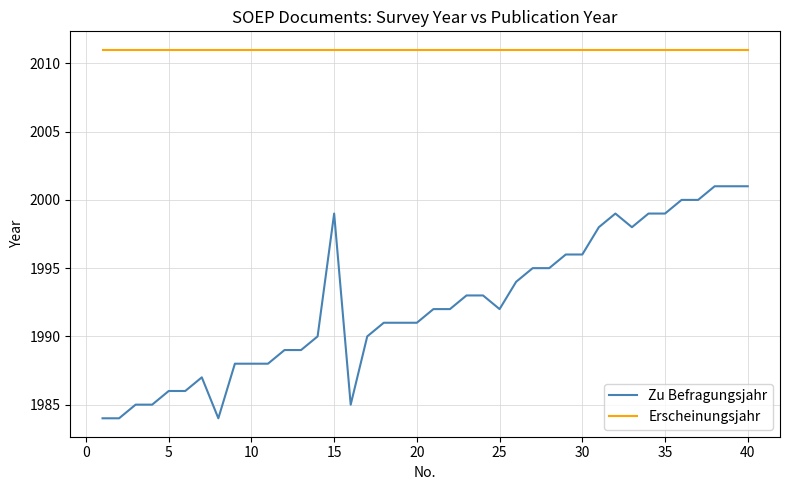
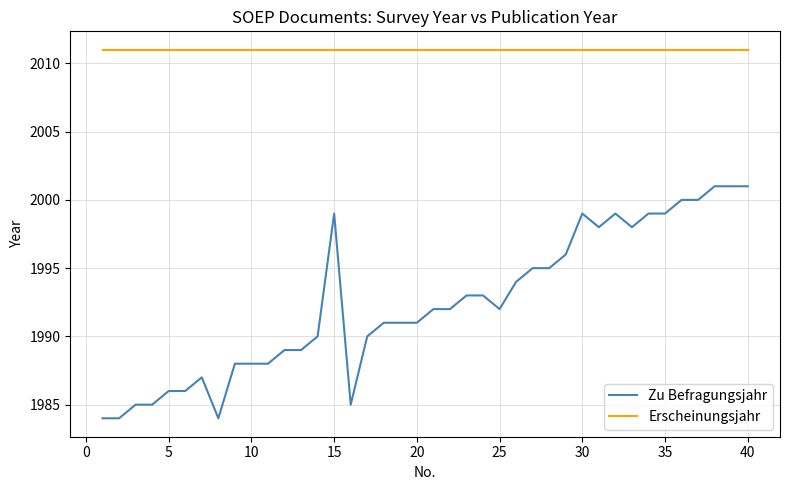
  {
    "Zu Befragungsjahr": {
      "5": 1986,
      "10": 1988,
      "15": 1999,
      "20": 1991,
      "25": 1992,
-     "30": 1996,
+     "30": 1999,
      "35": 1999,
      "40": 2001
    },
    "Erscheinungsjahr": {
      "5": 2011,
      "10": 2011,
      "15": 2011,
      "20": 2011,
      "25": 2011,
      "30": 2011,
      "35": 2011,
      "40": 2011
    }
  }
